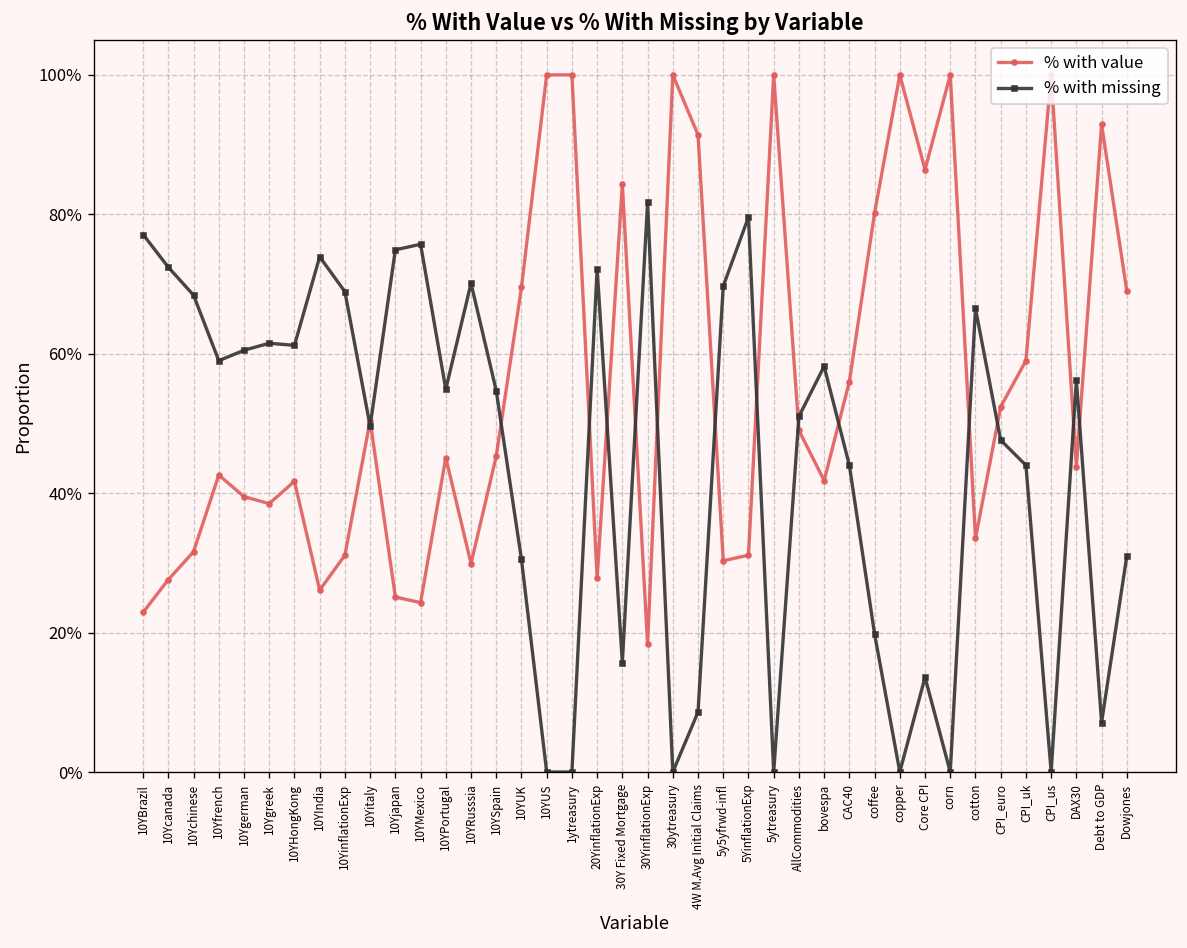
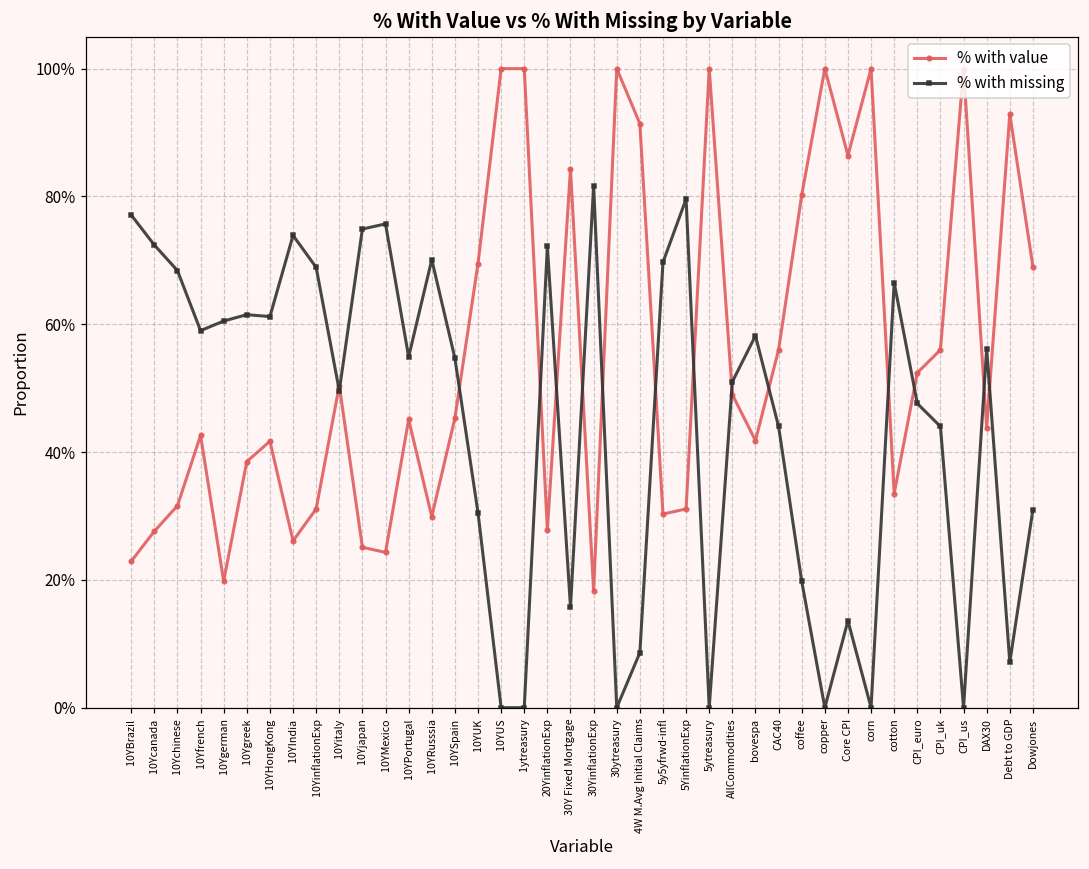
  {
    "% with value": {
      "10YBrazil": "23%",
      "10Ycanada": "28%",
      "10Ychinese": "32%",
      "10Yfrench": "43%",
-     "10Ygerman": "40%",
+     "10Ygerman": "20%",
      "10Ygreek": "39%",
      "10YHongKong": "42%",
      "10YIndia": "26%",
      "10YinflationExp": "31%",
      "10Yitaly": "50%",
      "10Yjapan": "25%",
      "10YMexico": "24%",
      "10YPortugal": "45%",
      "10YRusssia": "30%",
      "10YSpain": "45%",
      "10YUK": "70%",
      "10YUS": "100%",
      "1ytreasury": "100%",
      "20YinflationExp": "28%",
      "30Y Fixed Mortgage": "84%",
      "30YinflationExp": "18%",
      "30ytreasury": "100%",
      "4W M.Avg Initial Claims": "91%",
      "5y5yfrwd-infl": "30%",
      "5YinflationExp": "31%",
      "5ytreasury": "100%",
      "AllCommodities": "49%",
      "bovespa": "42%",
      "CAC40": "56%",
      "coffee": "80%",
      "copper": "100%",
      "Core CPI": "86%",
      "corn": "100%",
      "cotton": "34%",
      "CPI_euro": "52%",
-     "CPI_uk": "59%",
+     "CPI_uk": "56%",
      "DAX30": "44%",
      "Debt to GDP": "93%",
      "Dowjones": "69%"
    },
    "% with missing": {
      "10YBrazil": "77%",
      "10Ycanada": "72%",
      "10Ychinese": "68%",
      "10Yfrench": "59%",
      "10Ygerman": "61%",
      "10Ygreek": "62%",
      "10YHongKong": "61%",
      "10YIndia": "74%",
      "10YinflationExp": "69%",
      "10Yitaly": "50%",
      "10Yjapan": "75%",
      "10YMexico": "76%",
      "10YPortugal": "55%",
      "10YRusssia": "70%",
      "10YSpain": "55%",
      "10YUK": "31%",
      "10YUS": "0%",
      "1ytreasury": "0%",
      "20YinflationExp": "72%",
      "30Y Fixed Mortgage": "16%",
      "30YinflationExp": "82%",
      "30ytreasury": "0%",
      "4W M.Avg Initial Claims": "9%",
      "5y5yfrwd-infl": "70%",
      "5YinflationExp": "80%",
      "5ytreasury": "0%",
      "AllCommodities": "51%",
      "bovespa": "58%",
      "CAC40": "44%",
      "coffee": "20%",
      "copper": "0%",
      "Core CPI": "14%",
      "corn": "0%",
      "cotton": "67%",
      "CPI_euro": "48%",
      "CPI_uk": "44%",
      "CPI_us": "0%",
      "DAX30": "56%",
      "Debt to GDP": "7%",
      "Dowjones": "31%"
    }
  }
